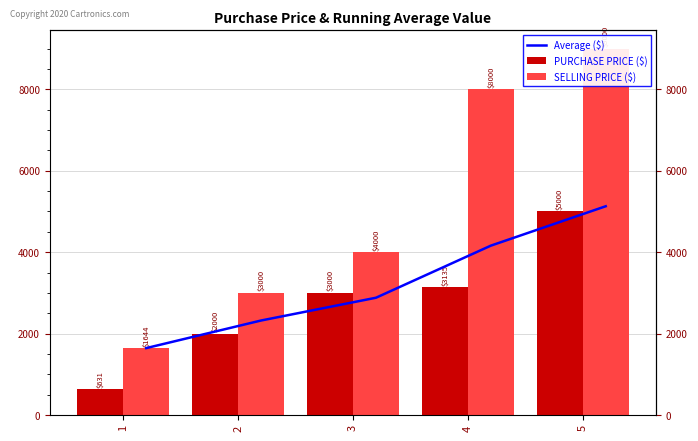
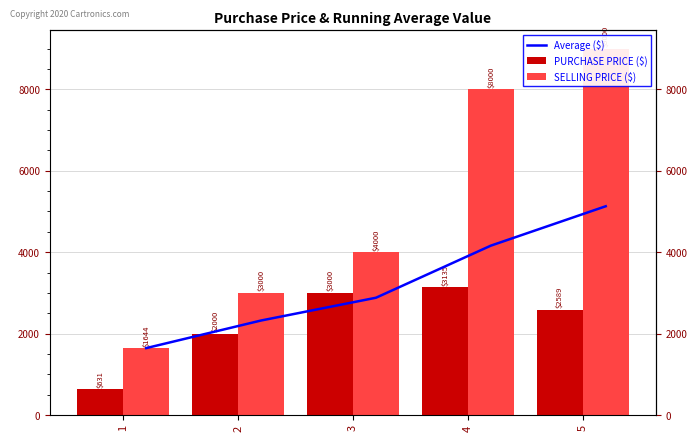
  {
    "PURCHASE PRICE ($)": {
      "1": "$631",
      "2": "$2000",
      "3": "$3000",
      "4": "$3135",
-     "5": "$5000"
+     "5": "$2589"
    },
    "SELLING PRICE ($)": {
      "2": "$3000",
      "3": "$4000",
      "4": "$8000"
    }
  }
